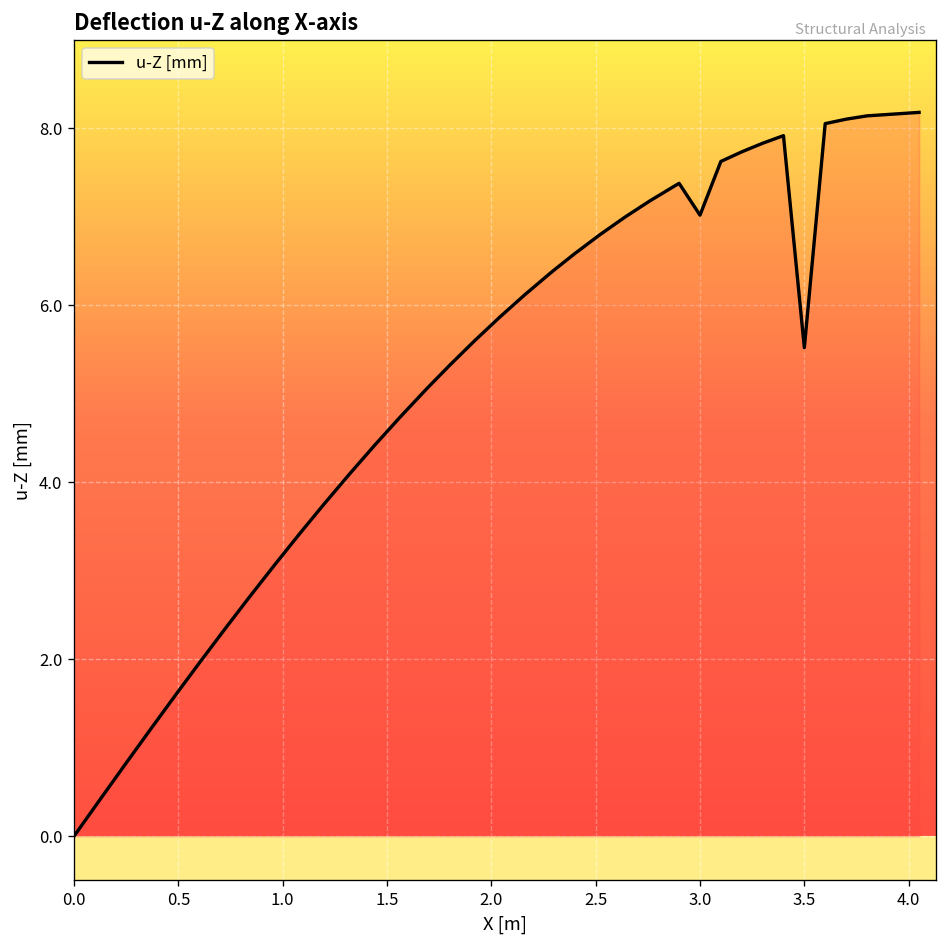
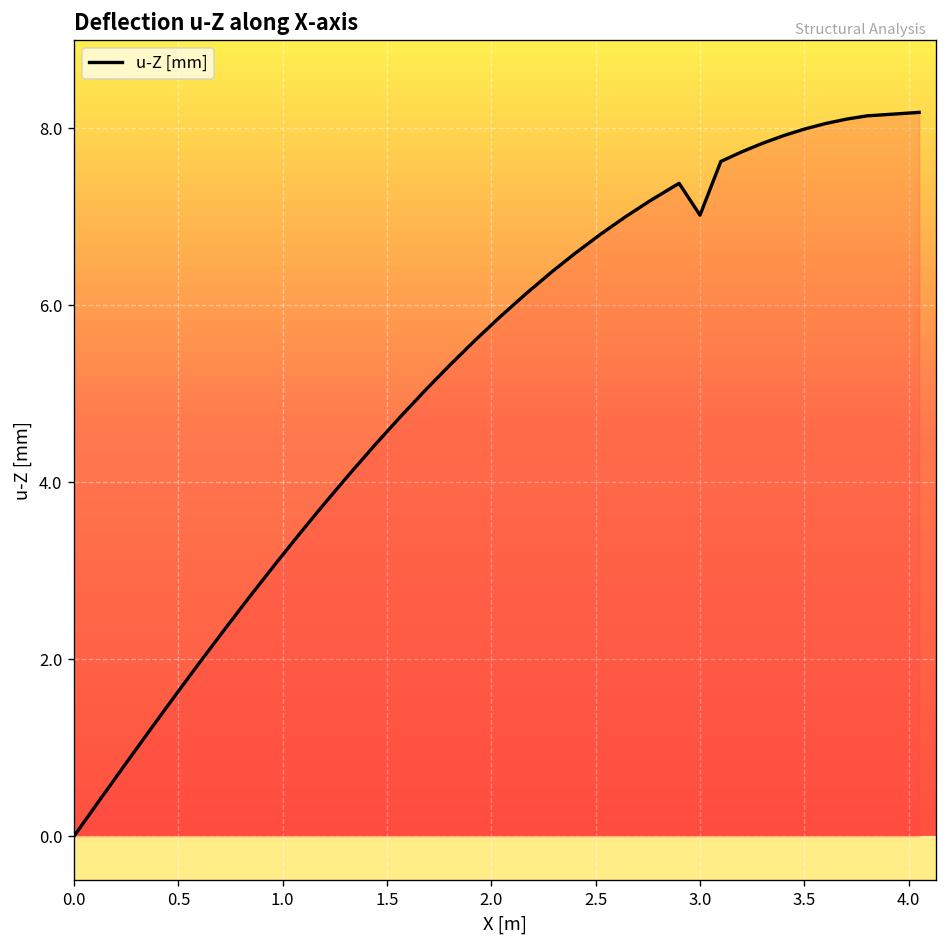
  {
    "0.0": 0.0,
    "0.5": 1.6,
    "3.0": 7.0,
-   "3.5": 5.5
+   "3.5": 8.0
  }
